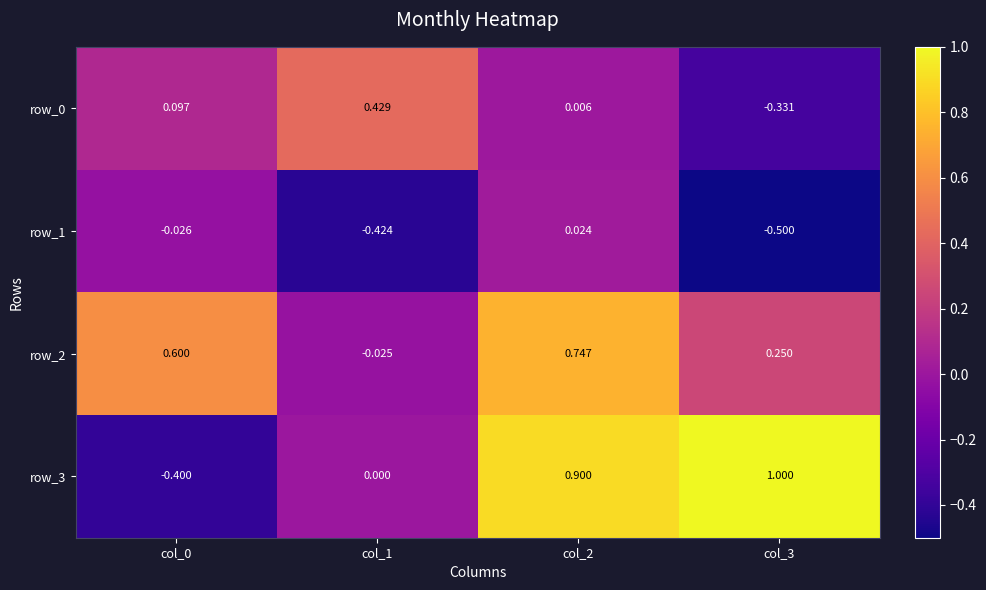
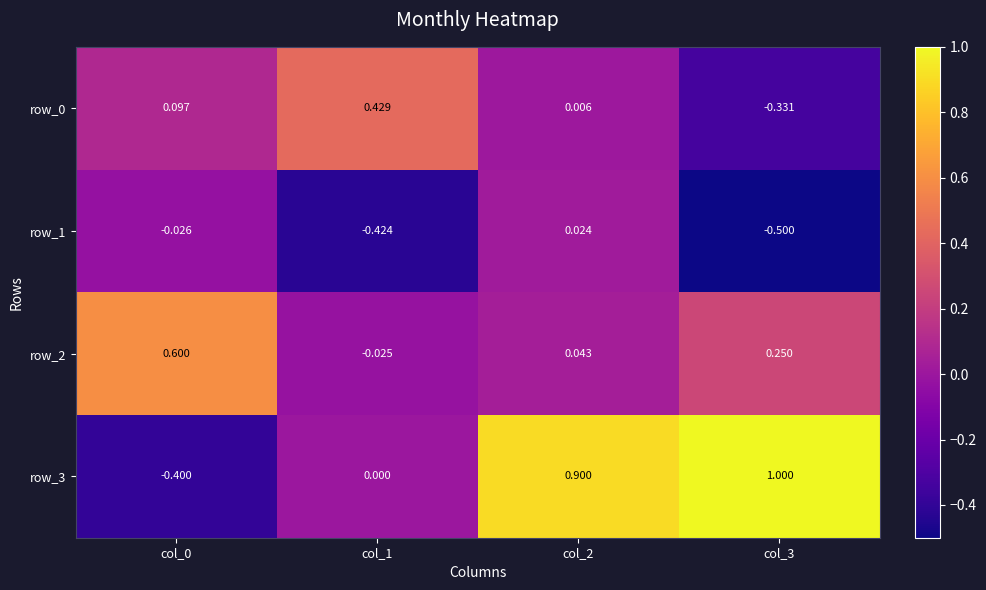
  {
    "row_0": {
      "col_0": 0.097,
      "col_1": 0.429,
      "col_2": 0.006,
      "col_3": -0.331
    },
    "row_1": {
      "col_0": -0.026,
      "col_1": -0.424,
      "col_2": 0.024,
      "col_3": -0.500
    },
    "row_2": {
      "col_0": 0.600,
      "col_1": -0.025,
-     "col_2": 0.747,
+     "col_2": 0.043,
      "col_3": 0.250
    },
    "row_3": {
      "col_0": -0.400,
      "col_1": 0.000,
      "col_2": 0.900,
      "col_3": 1.000
    }
  }
